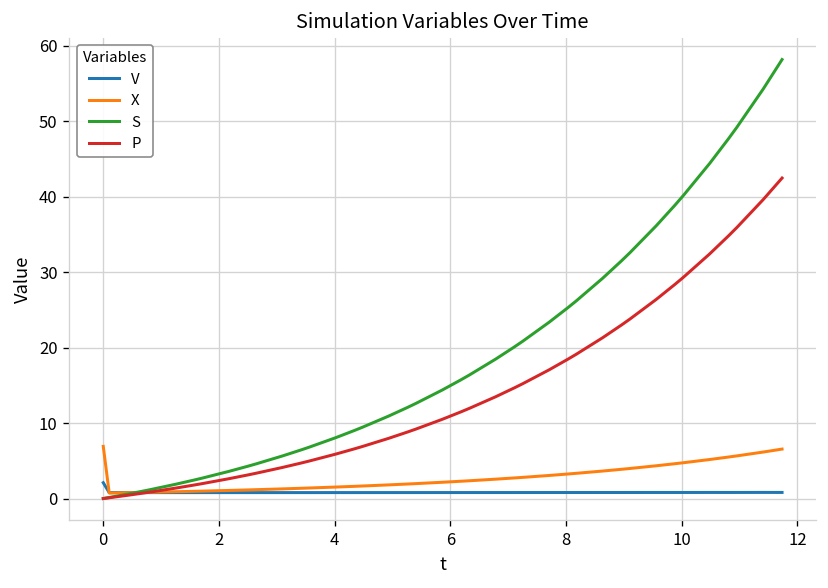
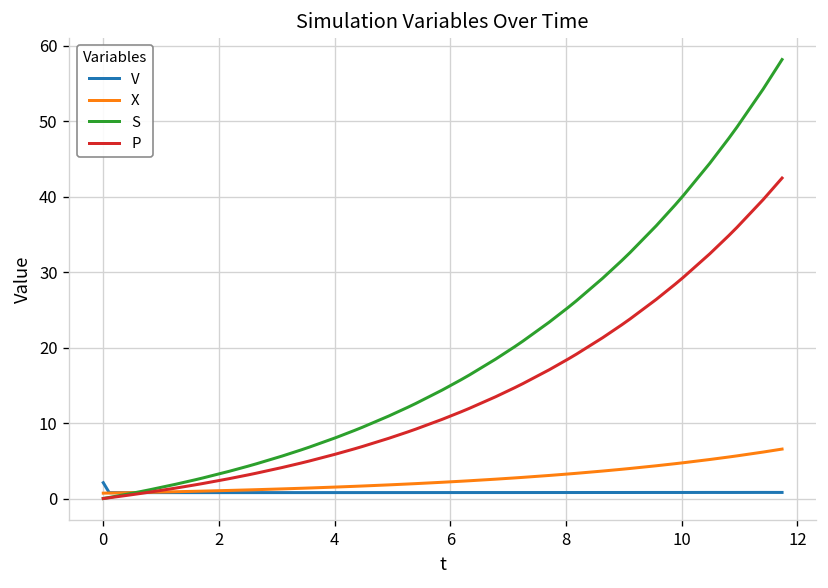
  {
    "V": {
      "0": 2
    },
    "X": {
-     "0": 7
+     "0": 1
    }
  }
